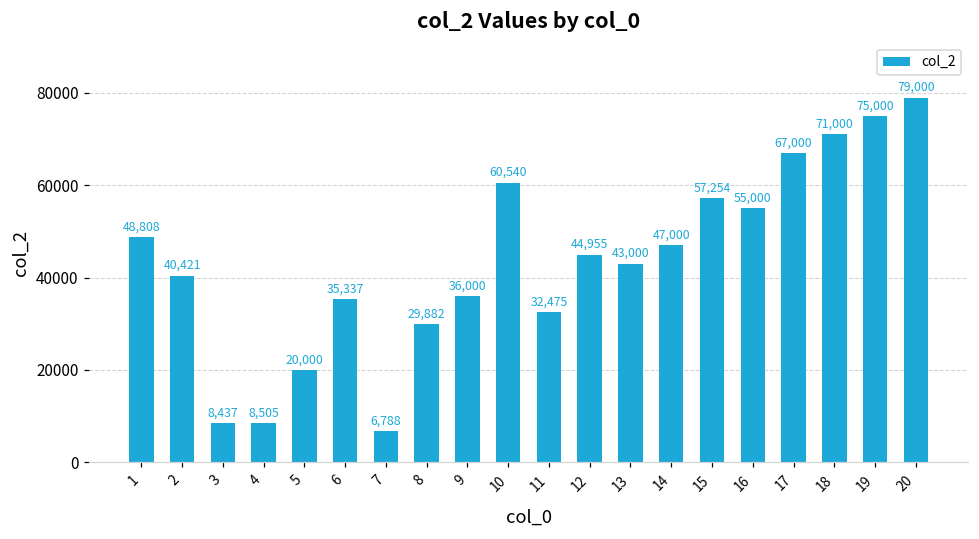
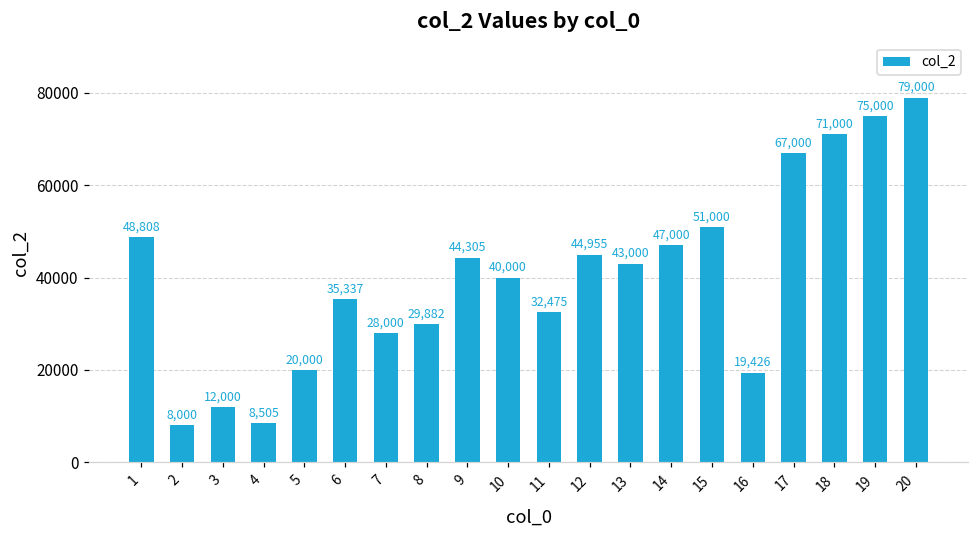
  {
    "1": "48,808",
-   "2": "40,421",
-   "3": "8,437",
+   "2": "8,000",
+   "3": "12,000",
    "4": "8,505",
    "5": "20,000",
    "6": "35,337",
-   "7": "6,788",
+   "7": "28,000",
    "8": "29,882",
-   "9": "36,000",
-   "10": "60,540",
+   "9": "44,305",
+   "10": "40,000",
    "11": "32,475",
    "12": "44,955",
    "13": "43,000",
    "14": "47,000",
-   "15": "57,254",
-   "16": "55,000",
+   "15": "51,000",
+   "16": "19,426",
    "17": "67,000",
    "18": "71,000",
    "19": "75,000",
    "20": "79,000"
  }
